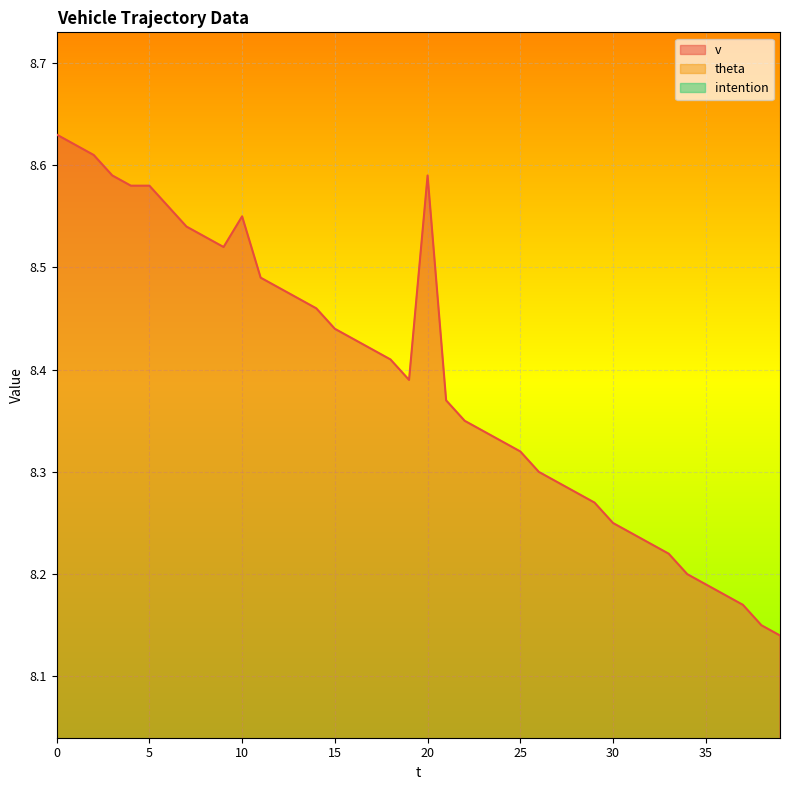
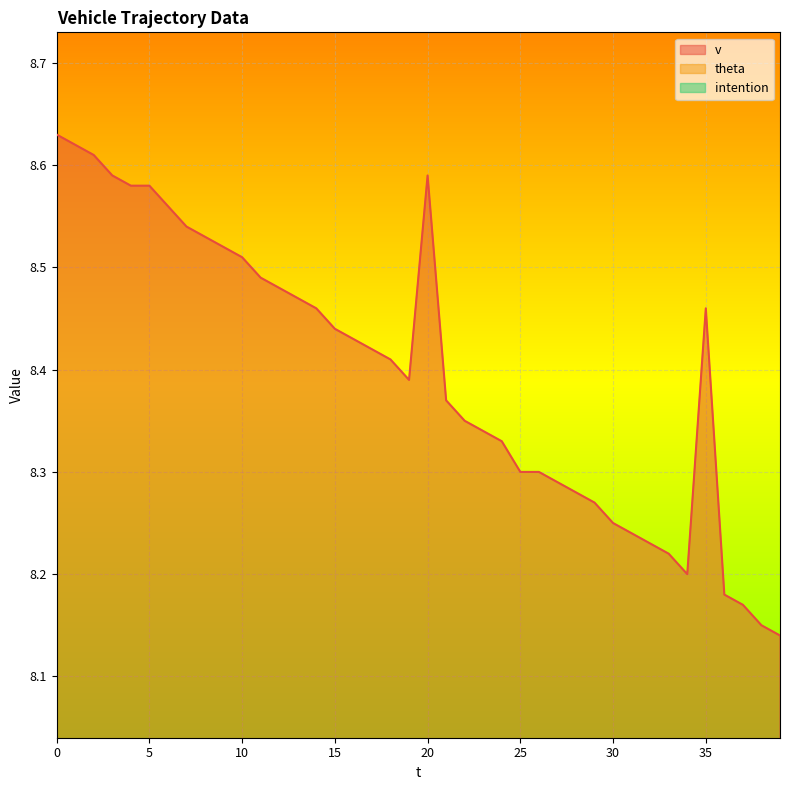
  {
    "v": {
      "0": 8.63,
      "5": 8.58,
-     "10": 8.55,
+     "10": 8.51,
      "15": 8.44,
      "20": 8.59,
-     "25": 8.32,
+     "25": 8.30,
      "30": 8.25,
-     "35": 8.19
+     "35": 8.46
    }
  }
